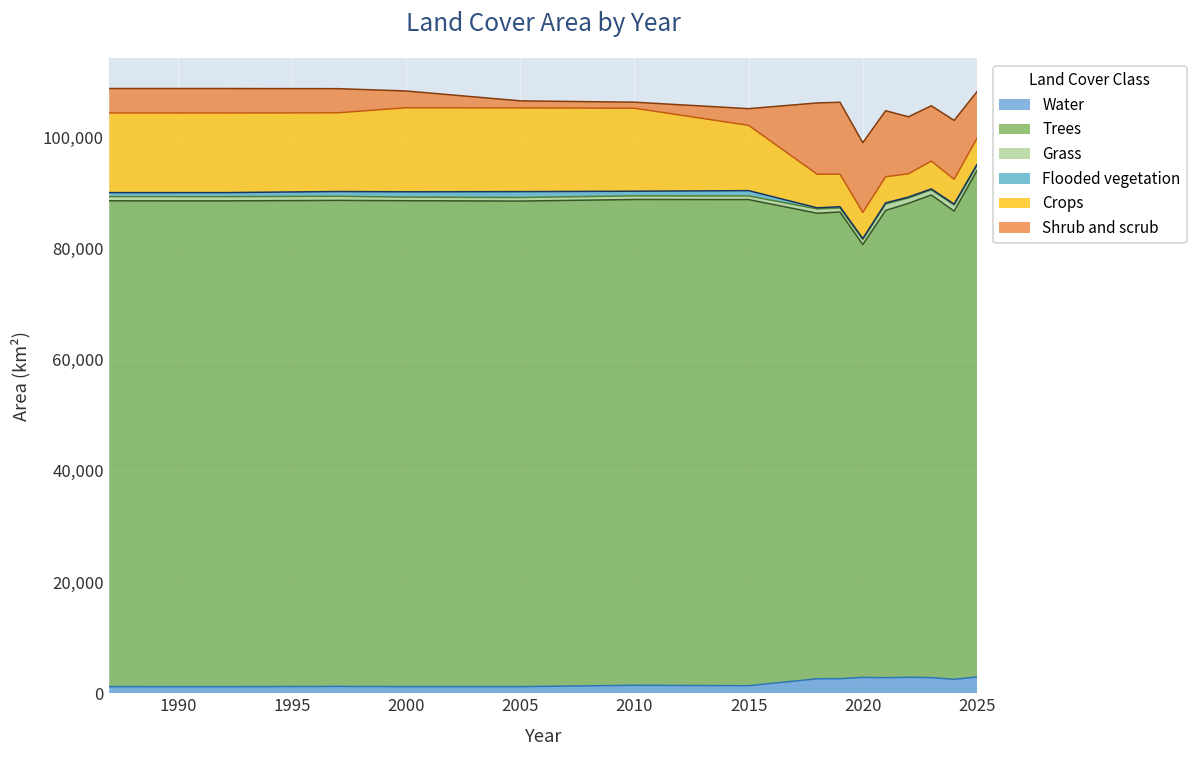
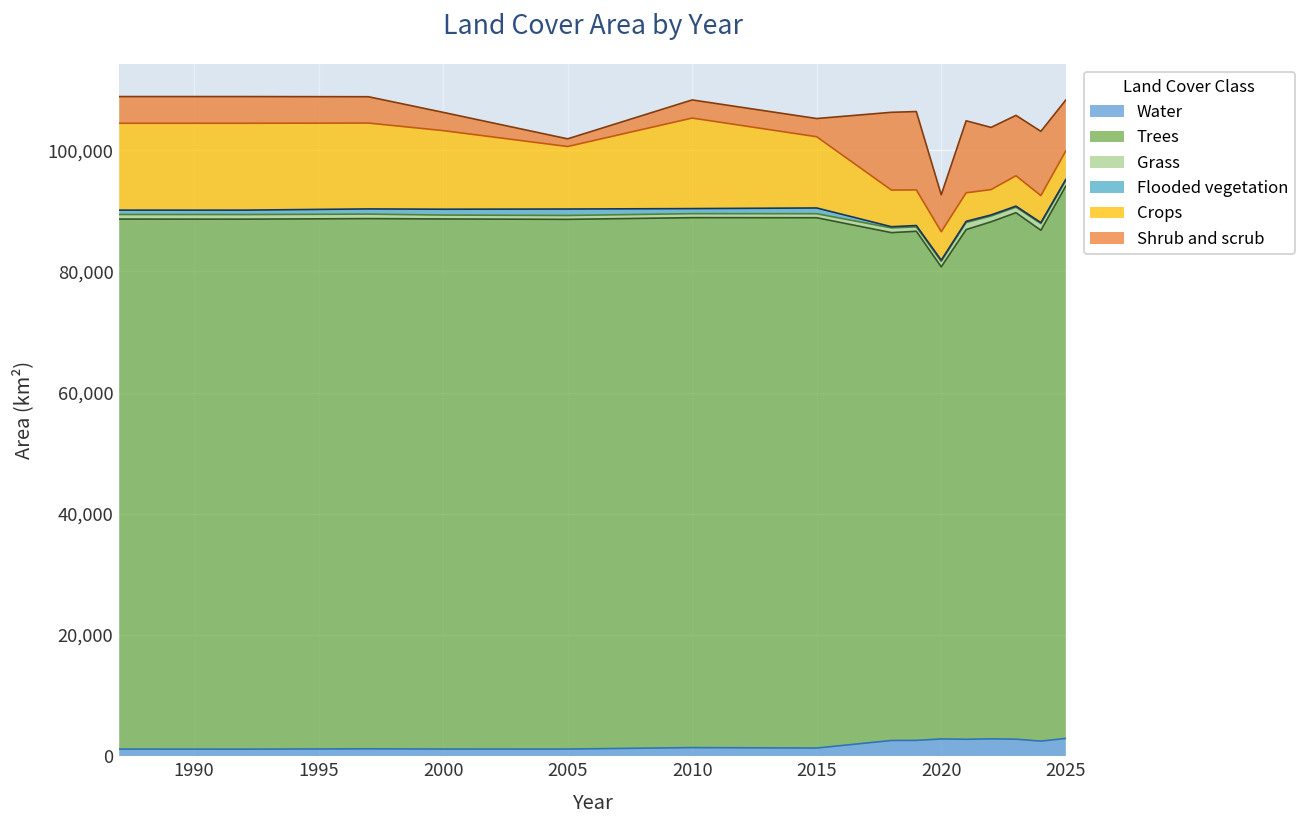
  {
    "Trees": {
      "2000": "88,000",
      "2005": "87,000",
      "2010": "87,000",
      "2015": "88,000",
      "2020": "78,000",
      "2025": "91,000"
    },
    "Grass": {
      "2000": "1,000",
      "2005": "1,000",
      "2010": "1,000",
      "2015": "1,000"
    },
    "Crops": {
-     "2000": "15,000",
-     "2005": "15,000",
+     "2000": "13,000",
+     "2005": "10,000",
      "2010": "15,000",
      "2015": "12,000",
      "2020": "5,000",
      "2025": "5,000"
    },
    "Shrub and scrub": {
      "2000": "3,000",
      "2005": "1,000",
-     "2010": "1,000",
+     "2010": "3,000",
      "2015": "3,000",
-     "2020": "13,000",
+     "2020": "6,000",
      "2025": "8,000"
    }
  }
